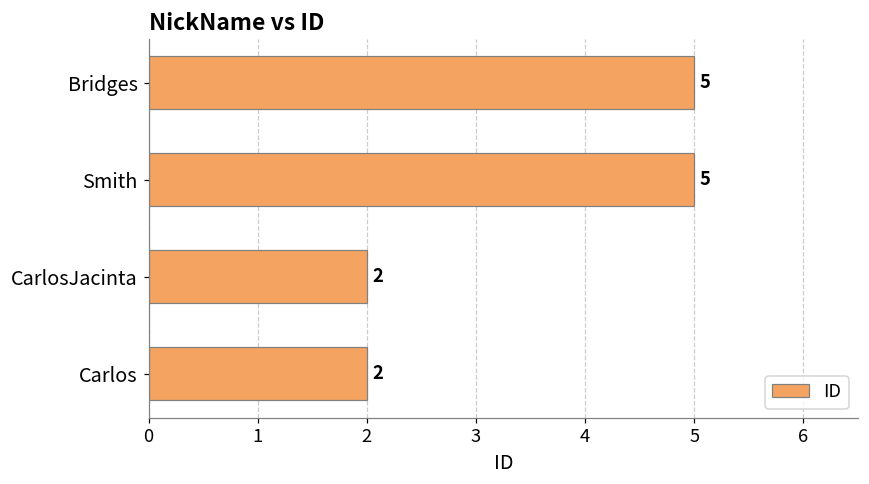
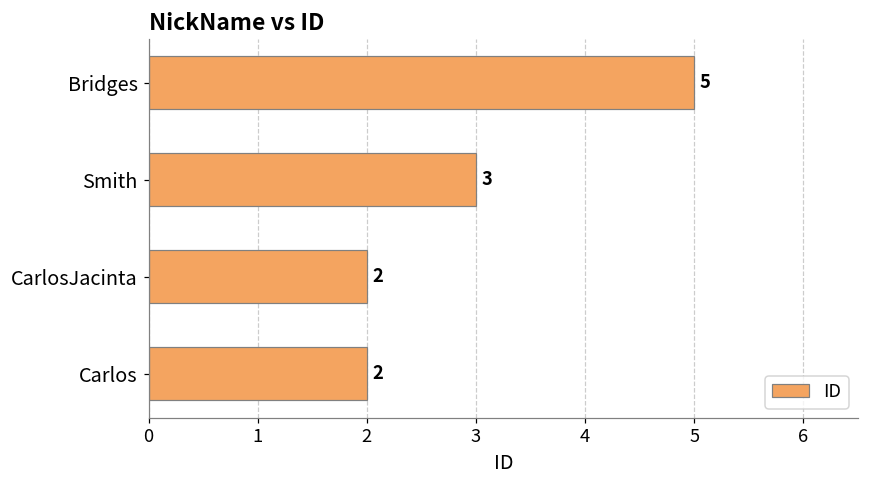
  {
    "Bridges": 5,
-   "Smith": 5,
+   "Smith": 3,
    "CarlosJacinta": 2,
    "Carlos": 2
  }
